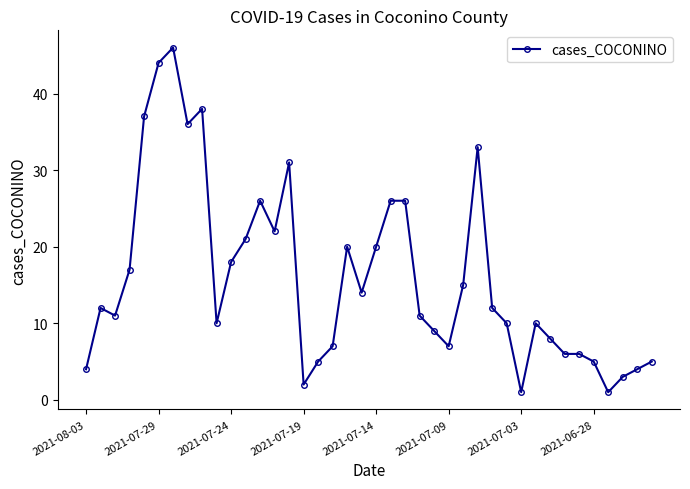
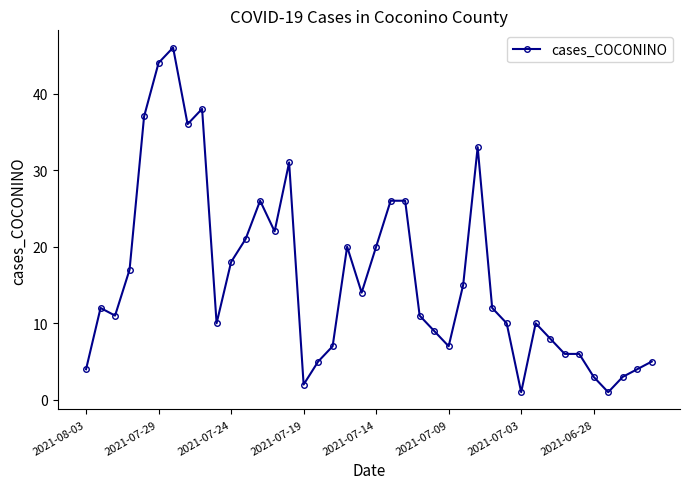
  {
    "2021-08-03": 4,
    "2021-07-29": 44,
    "2021-07-24": 18,
    "2021-07-19": 2,
    "2021-07-14": 20,
    "2021-07-09": 7,
    "2021-07-03": 1,
-   "2021-06-28": 5
+   "2021-06-28": 3
  }
